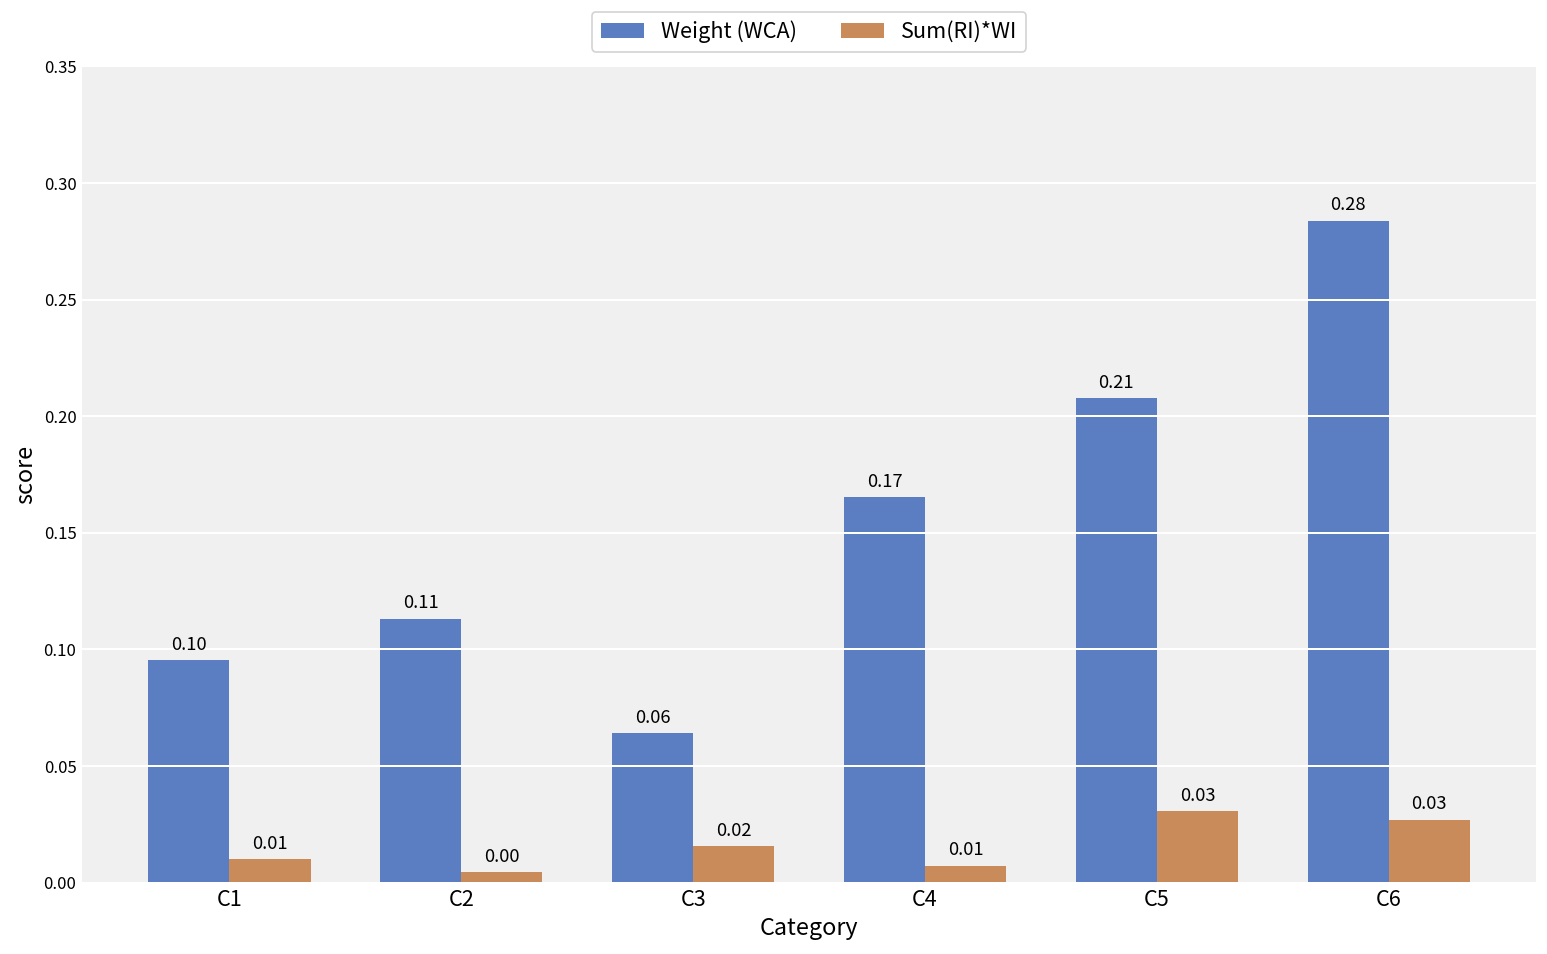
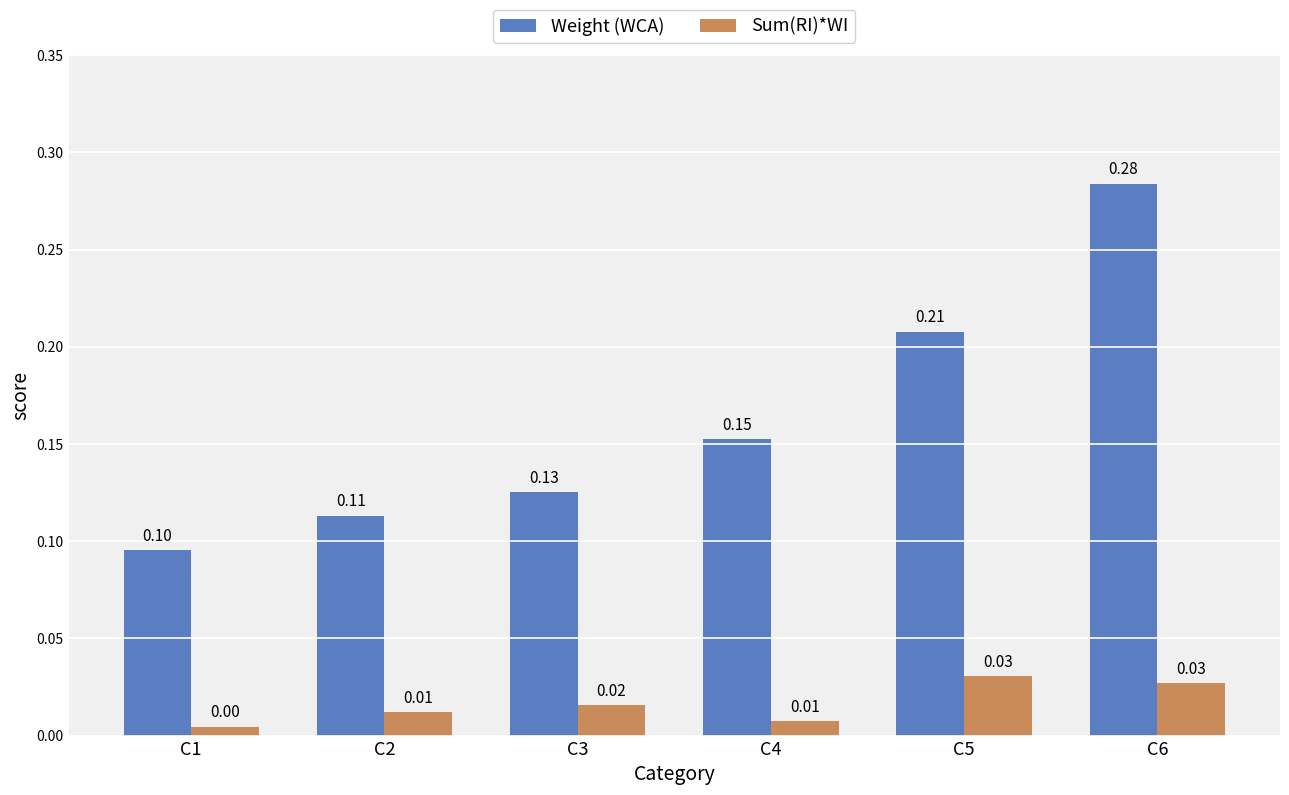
  {
    "Weight (WCA)": {
      "C1": 0.10,
      "C2": 0.11,
-     "C3": 0.06,
-     "C4": 0.17,
+     "C3": 0.13,
+     "C4": 0.15,
      "C5": 0.21,
      "C6": 0.28
    },
    "Sum(RI)*WI": {
-     "C1": 0.01,
-     "C2": 0.00,
+     "C1": 0.00,
+     "C2": 0.01,
      "C3": 0.02,
      "C4": 0.01,
      "C5": 0.03,
      "C6": 0.03
    }
  }
